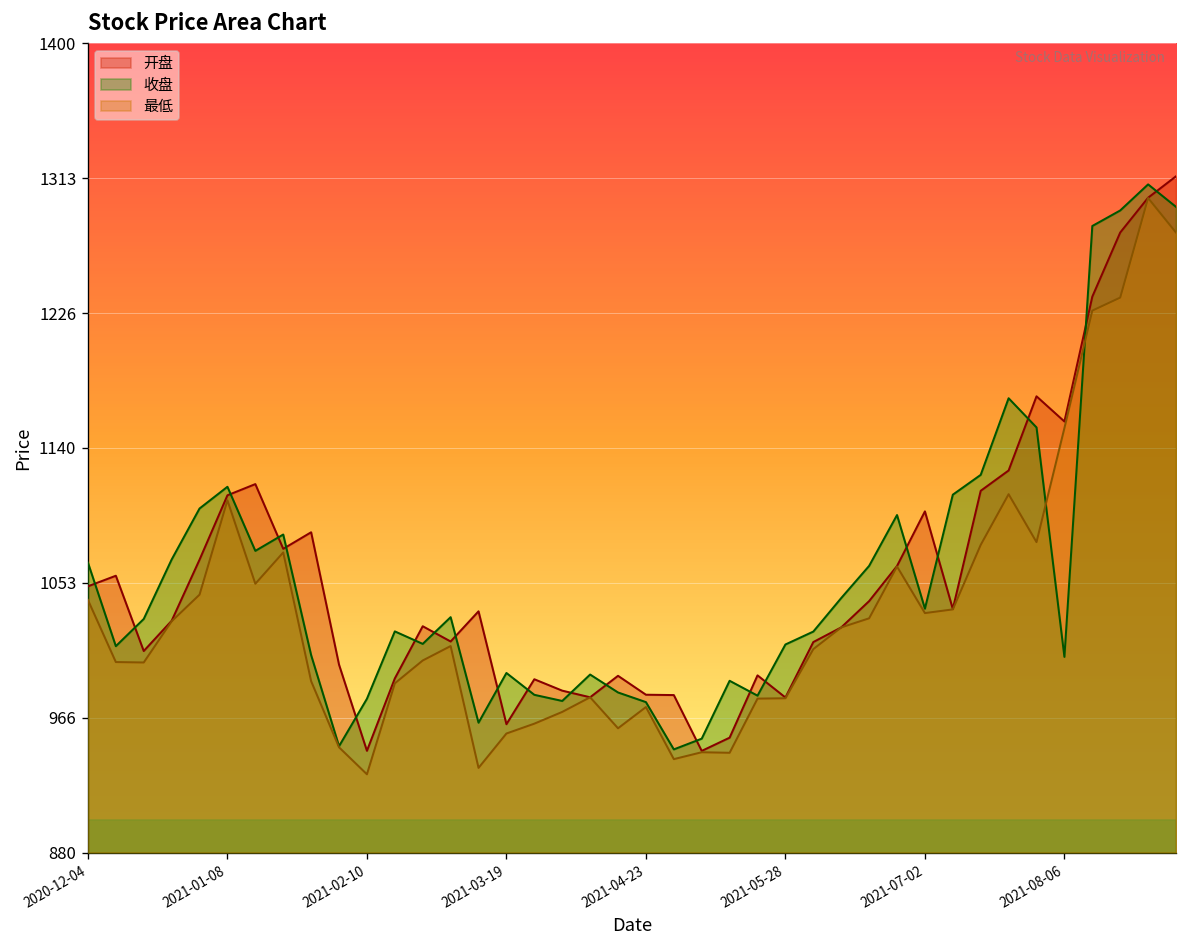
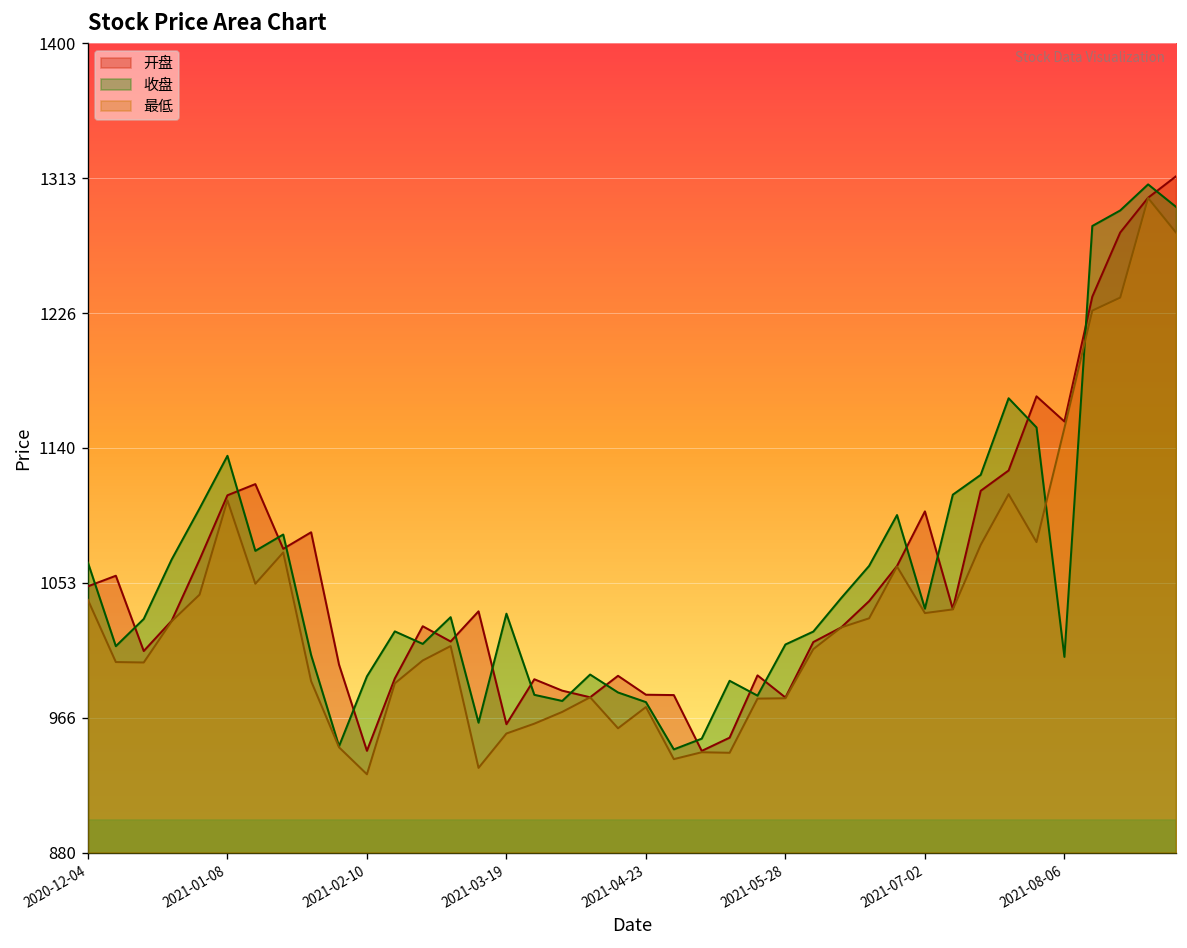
  {
    "收盘": {
      "2020-12-04": 1066,
-     "2021-01-08": 1115,
-     "2021-02-10": 979,
-     "2021-03-19": 995,
+     "2021-01-08": 1135,
+     "2021-02-10": 993,
+     "2021-03-19": 1033,
      "2021-04-23": 977,
      "2021-05-28": 1014,
      "2021-07-02": 1037,
      "2021-08-06": 1006
    }
  }
